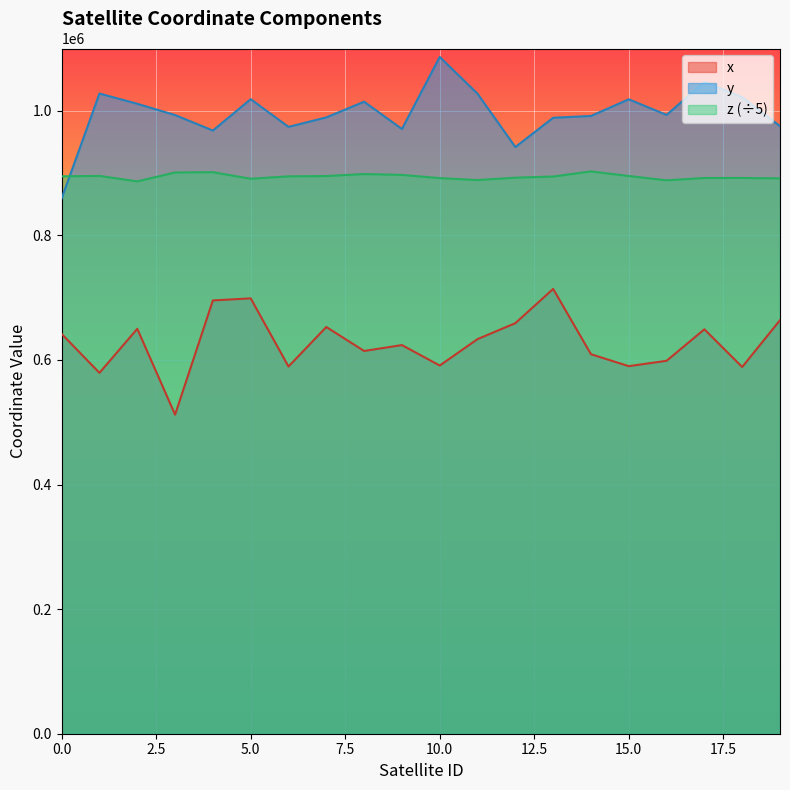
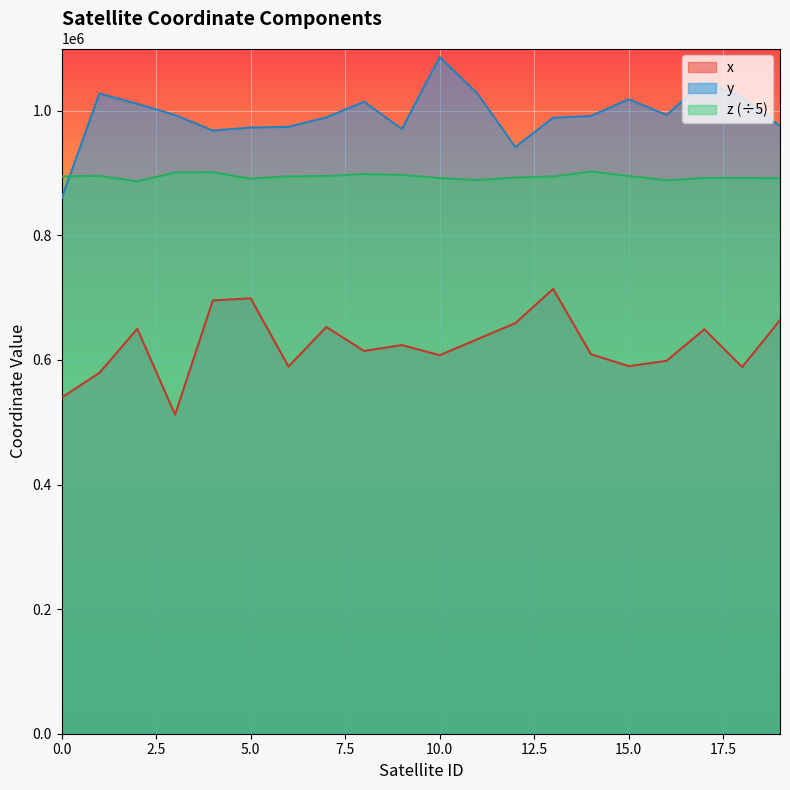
  {
    "x": {
-     "0.0": 640000,
+     "0.0": 540000,
      "5.0": 700000,
-     "10.0": 590000,
+     "10.0": 610000,
      "15.0": 590000
    },
    "y": {
      "0.0": 860000,
-     "5.0": 1020000,
+     "5.0": 970000,
      "10.0": 1090000,
      "15.0": 1020000
    },
    "z (÷5)": {
      "0.0": 890000,
      "5.0": 890000,
      "10.0": 890000,
      "15.0": 900000
    }
  }
